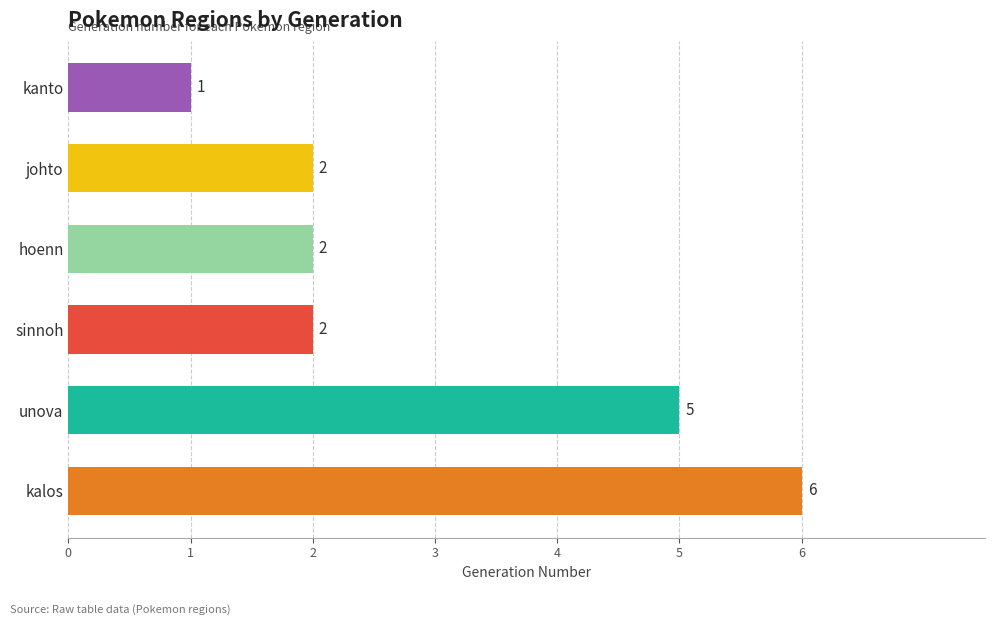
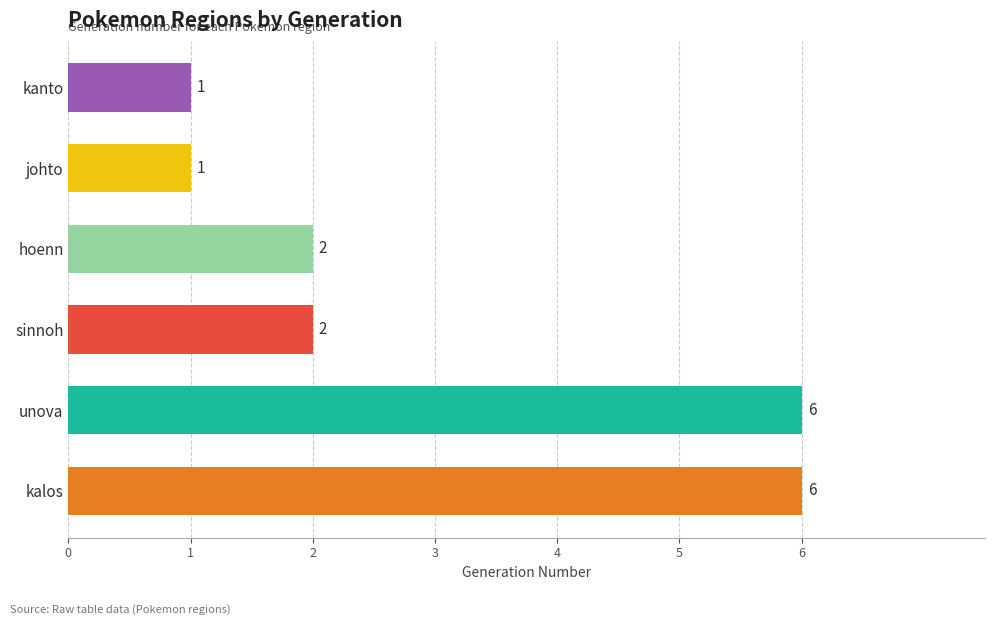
  {
    "kanto": 1,
-   "johto": 2,
+   "johto": 1,
    "hoenn": 2,
    "sinnoh": 2,
-   "unova": 5,
+   "unova": 6,
    "kalos": 6
  }
